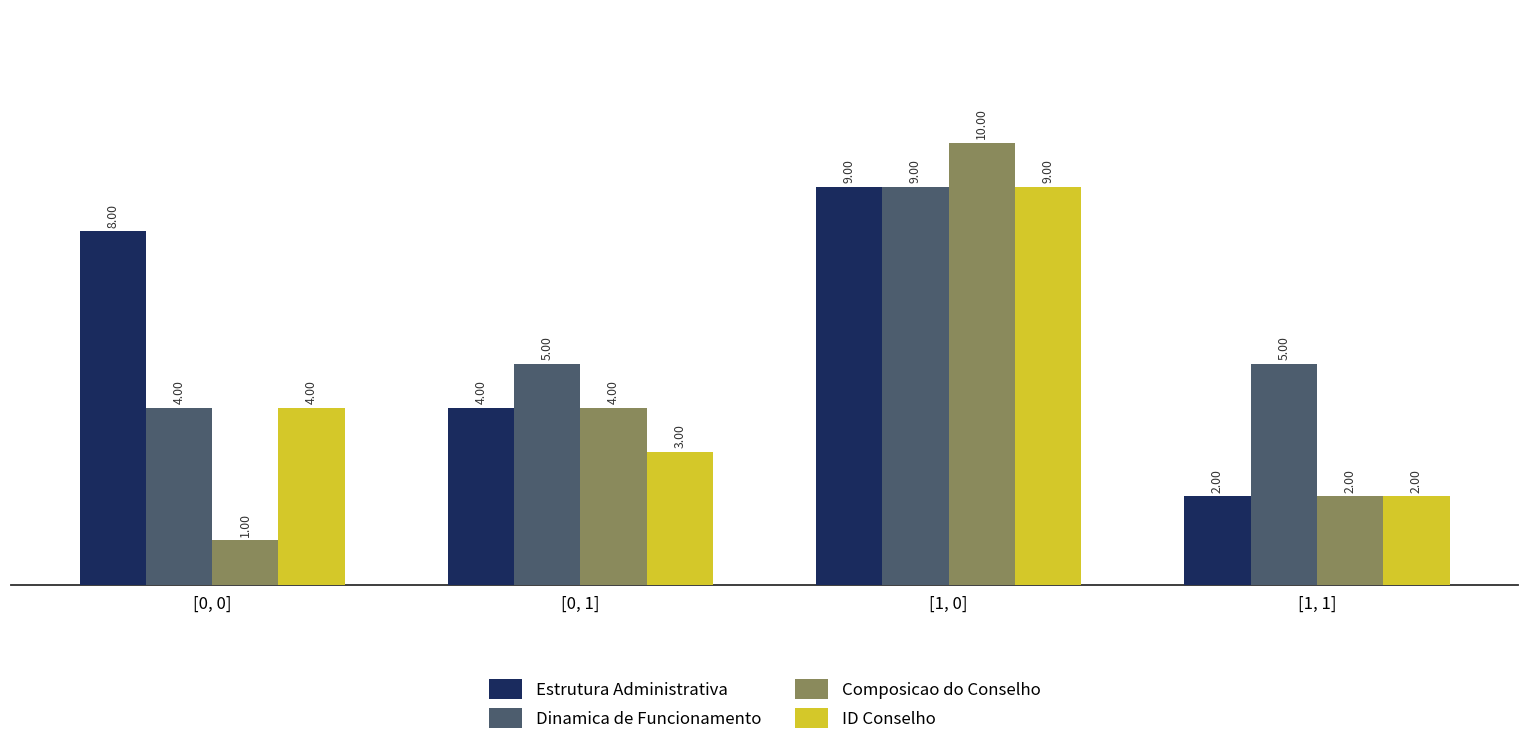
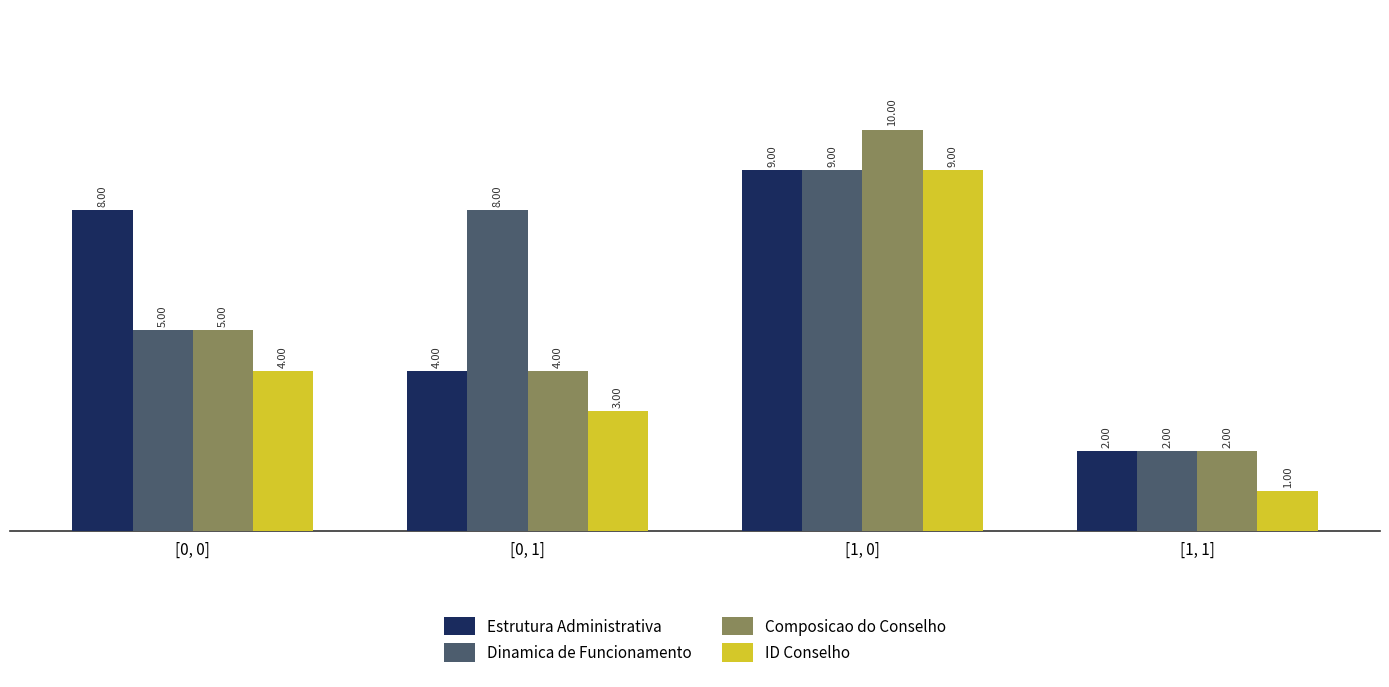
  {
    "Estrutura Administrativa": {
      "[0, 0]": 8.00,
      "[0, 1]": 4.00,
      "[1, 0]": 9.00,
      "[1, 1]": 2.00
    },
    "Dinamica de Funcionamento": {
-     "[0, 0]": 4.00,
-     "[0, 1]": 5.00,
+     "[0, 0]": 5.00,
+     "[0, 1]": 8.00,
      "[1, 0]": 9.00,
-     "[1, 1]": 5.00
+     "[1, 1]": 2.00
    },
    "Composicao do Conselho": {
-     "[0, 0]": 1.00,
+     "[0, 0]": 5.00,
      "[0, 1]": 4.00,
      "[1, 0]": 10.00,
      "[1, 1]": 2.00
    },
    "ID Conselho": {
      "[0, 0]": 4.00,
      "[0, 1]": 3.00,
      "[1, 0]": 9.00,
-     "[1, 1]": 2.00
+     "[1, 1]": 1.00
    }
  }
